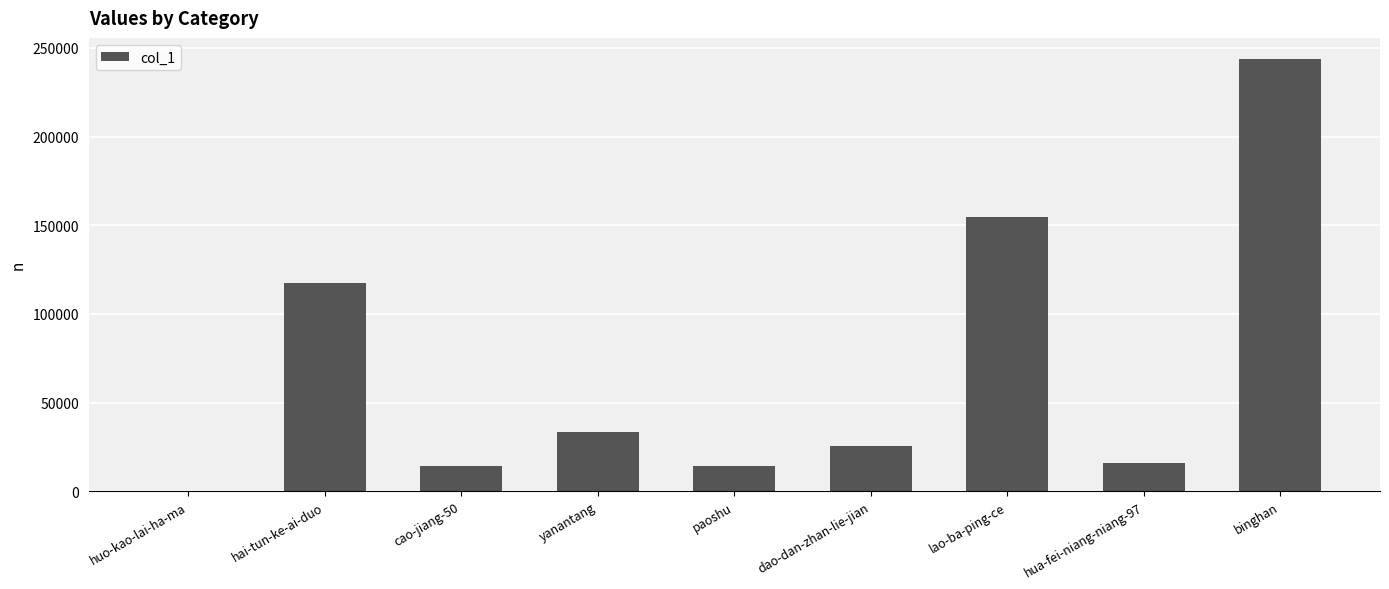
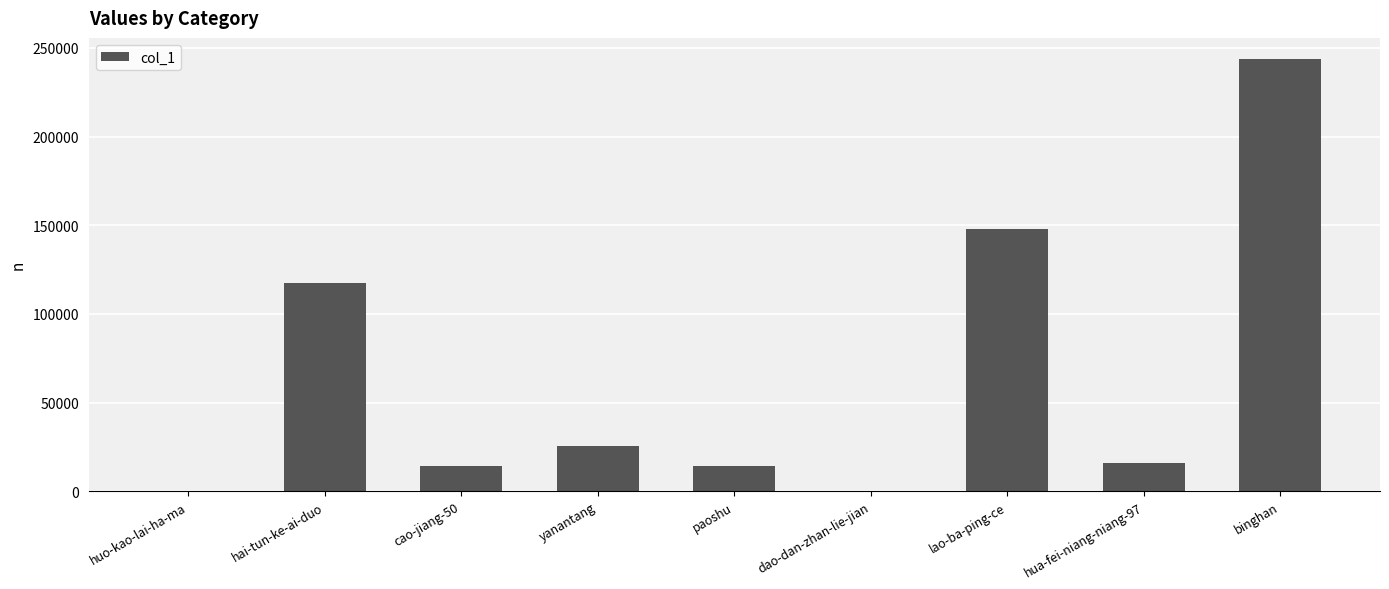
  {
    "hai-tun-ke-ai-duo": 118000,
    "cao-jiang-50": 15000,
-   "yanantang": 33000,
+   "yanantang": 26000,
    "paoshu": 14000,
-   "dao-dan-zhan-lie-jian": 26000,
-   "lao-ba-ping-ce": 155000,
+   "dao-dan-zhan-lie-jian": 0,
+   "lao-ba-ping-ce": 148000,
    "hua-fei-niang-niang-97": 16000,
    "binghan": 243000
  }
